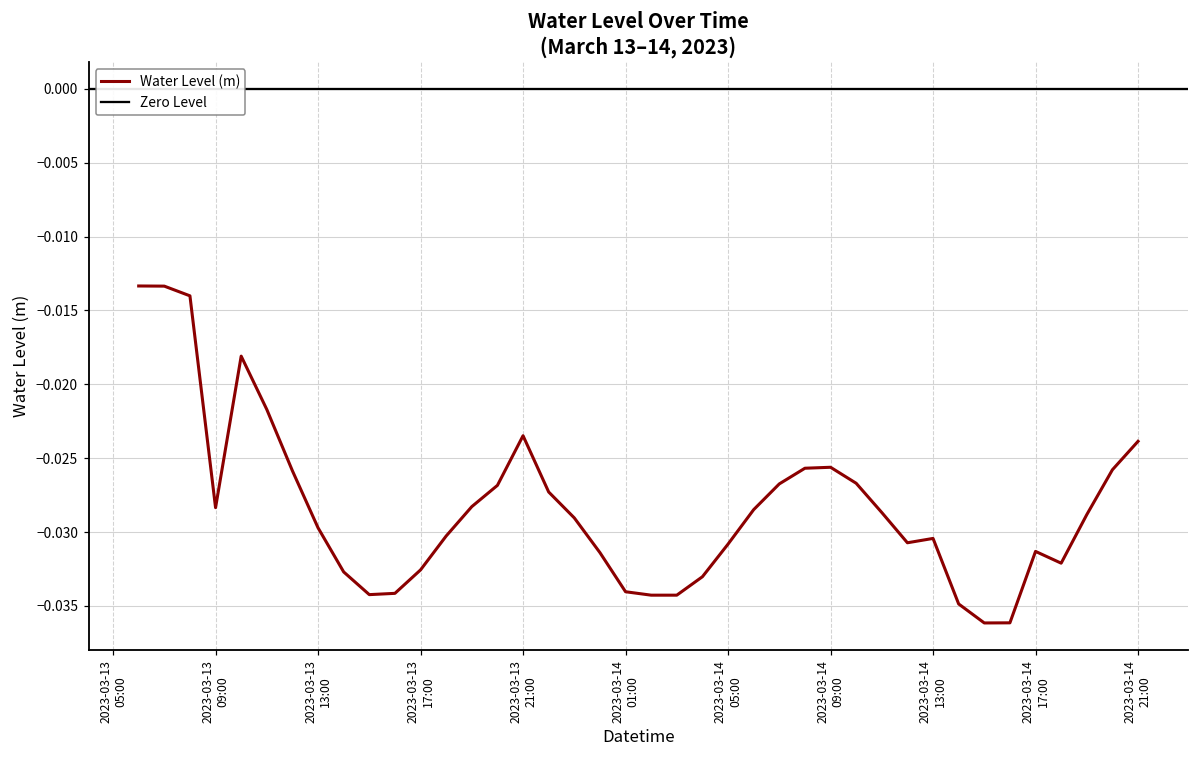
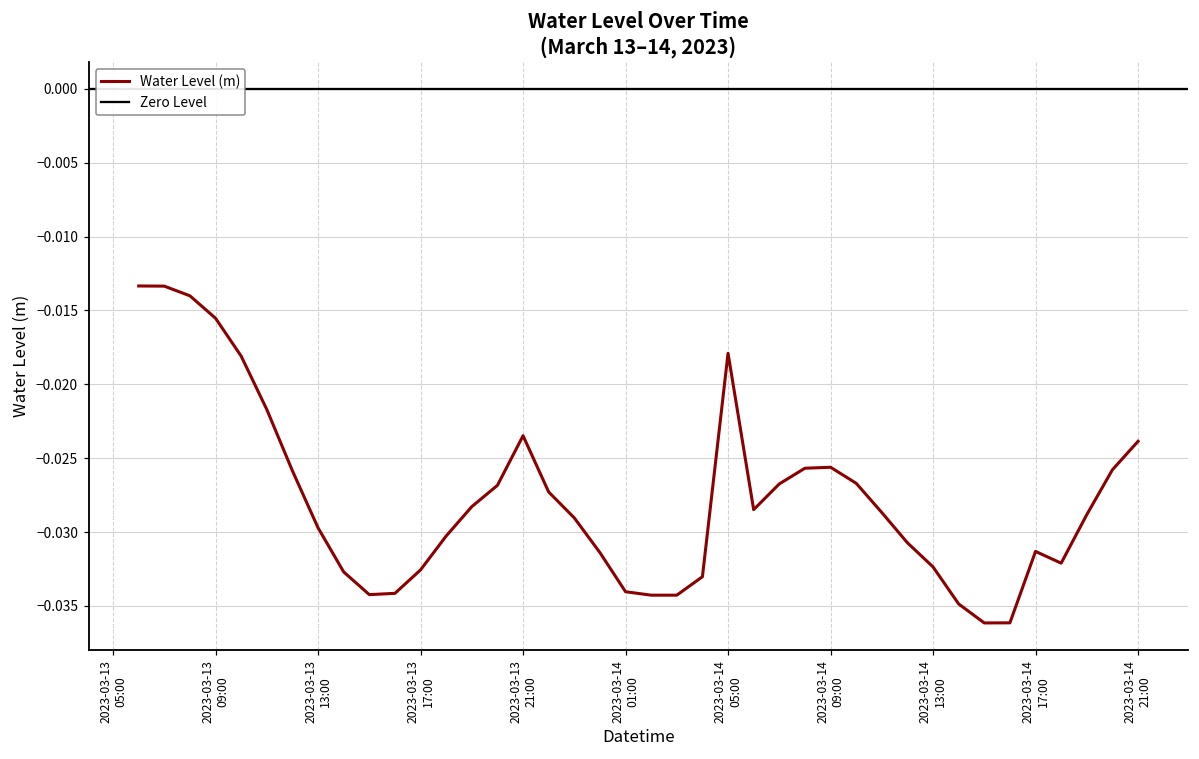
  {
-   "2023-03-13 09:00": -0.0283,
+   "2023-03-13 09:00": -0.0155,
    "2023-03-13 13:00": -0.0297,
    "2023-03-13 17:00": -0.0326,
    "2023-03-13 21:00": -0.0235,
    "2023-03-14 01:00": -0.0340,
-   "2023-03-14 05:00": -0.0308,
+   "2023-03-14 05:00": -0.0179,
    "2023-03-14 09:00": -0.0256,
-   "2023-03-14 13:00": -0.0304,
+   "2023-03-14 13:00": -0.0324,
    "2023-03-14 17:00": -0.0313,
    "2023-03-14 21:00": -0.0239
  }
